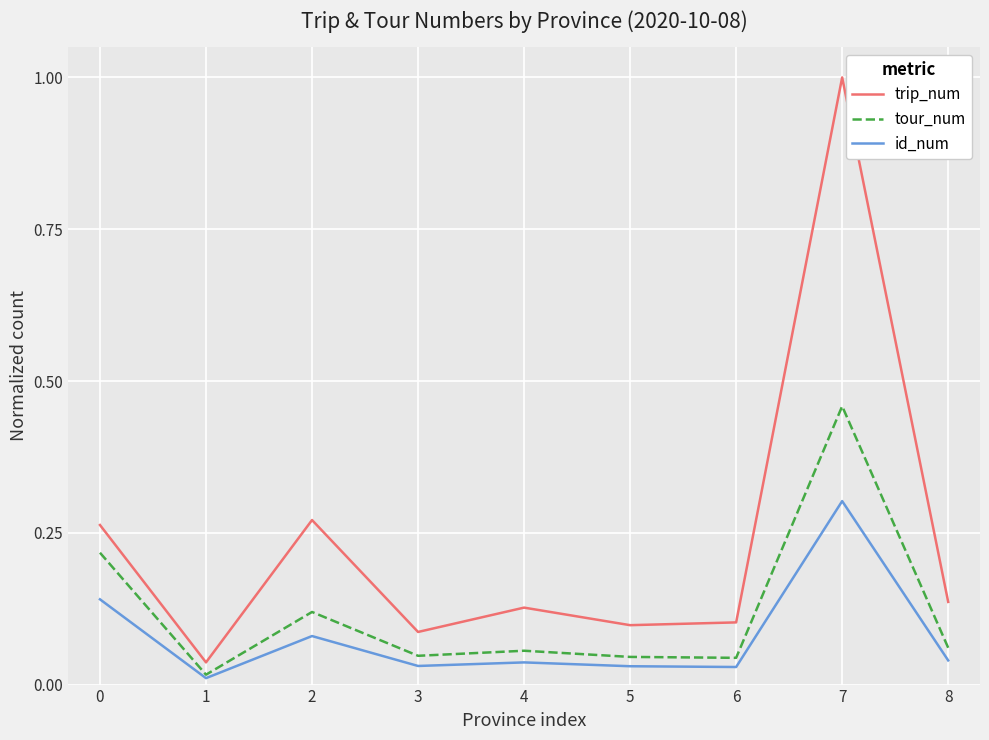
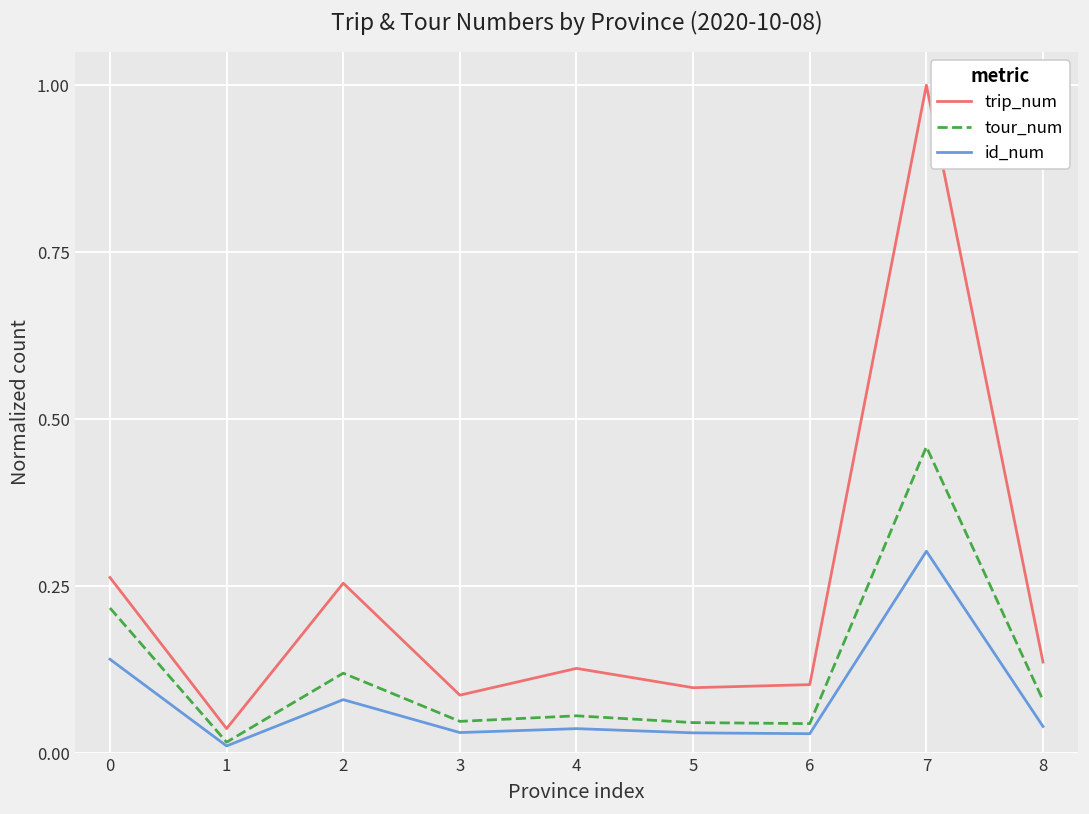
  {
    "trip_num": {
      "0": 0.26,
      "1": 0.04,
-     "2": 0.27,
+     "2": 0.25,
      "3": 0.09,
      "4": 0.13,
      "5": 0.10,
      "6": 0.10,
      "7": 1.00,
      "8": 0.14
    },
    "tour_num": {
      "0": 0.22,
      "1": 0.02,
      "2": 0.12,
      "3": 0.05,
      "4": 0.06,
      "5": 0.05,
      "6": 0.04,
      "7": 0.46,
-     "8": 0.06
+     "8": 0.08
    },
    "id_num": {
      "0": 0.14,
      "1": 0.01,
      "2": 0.08,
      "3": 0.03,
      "4": 0.04,
      "5": 0.03,
      "6": 0.03,
      "7": 0.30,
      "8": 0.04
    }
  }
